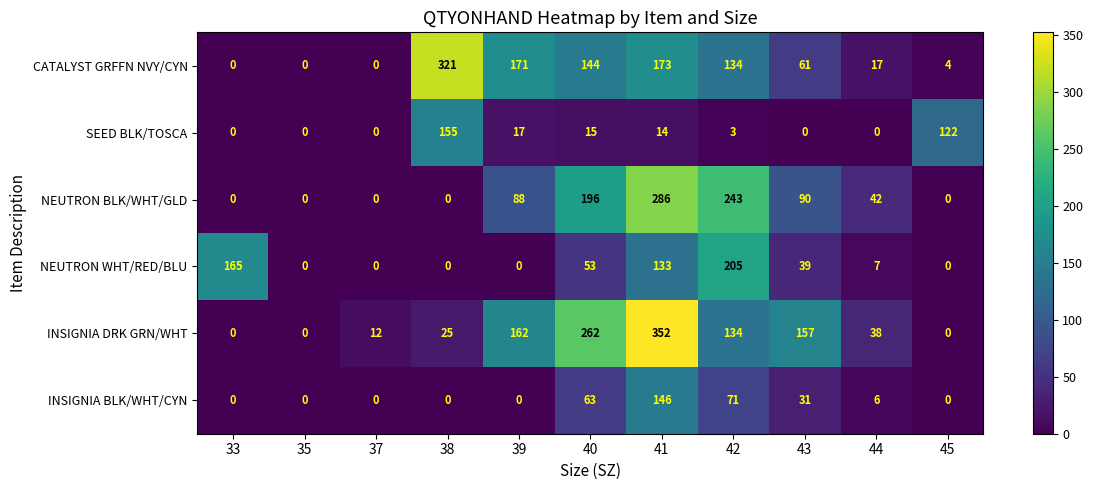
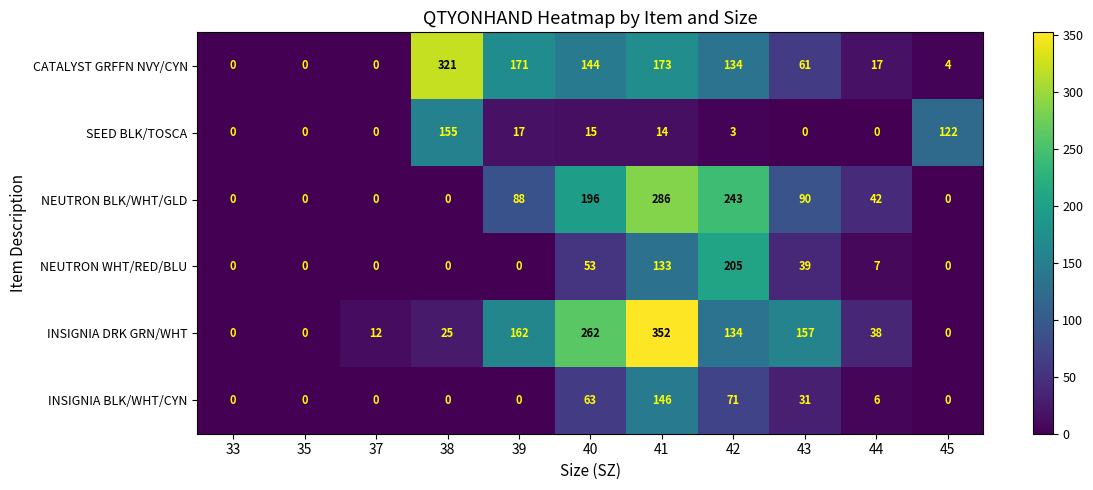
  {
    "CATALYST GRFFN NVY/CYN": {
      "33": 0,
      "35": 0,
      "37": 0,
      "38": 321,
      "39": 171,
      "40": 144,
      "41": 173,
      "42": 134,
      "43": 61,
      "44": 17,
      "45": 4
    },
    "SEED BLK/TOSCA": {
      "33": 0,
      "35": 0,
      "37": 0,
      "38": 155,
      "39": 17,
      "40": 15,
      "41": 14,
      "42": 3,
      "43": 0,
      "44": 0,
      "45": 122
    },
    "NEUTRON BLK/WHT/GLD": {
      "33": 0,
      "35": 0,
      "37": 0,
      "38": 0,
      "39": 88,
      "40": 196,
      "41": 286,
      "42": 243,
      "43": 90,
      "44": 42,
      "45": 0
    },
    "NEUTRON WHT/RED/BLU": {
-     "33": 165,
+     "33": 0,
      "35": 0,
      "37": 0,
      "38": 0,
      "39": 0,
      "40": 53,
      "41": 133,
      "42": 205,
      "43": 39,
      "44": 7,
      "45": 0
    },
    "INSIGNIA DRK GRN/WHT": {
      "33": 0,
      "35": 0,
      "37": 12,
      "38": 25,
      "39": 162,
      "40": 262,
      "41": 352,
      "42": 134,
      "43": 157,
      "44": 38,
      "45": 0
    },
    "INSIGNIA BLK/WHT/CYN": {
      "33": 0,
      "35": 0,
      "37": 0,
      "38": 0,
      "39": 0,
      "40": 63,
      "41": 146,
      "42": 71,
      "43": 31,
      "44": 6,
      "45": 0
    }
  }
